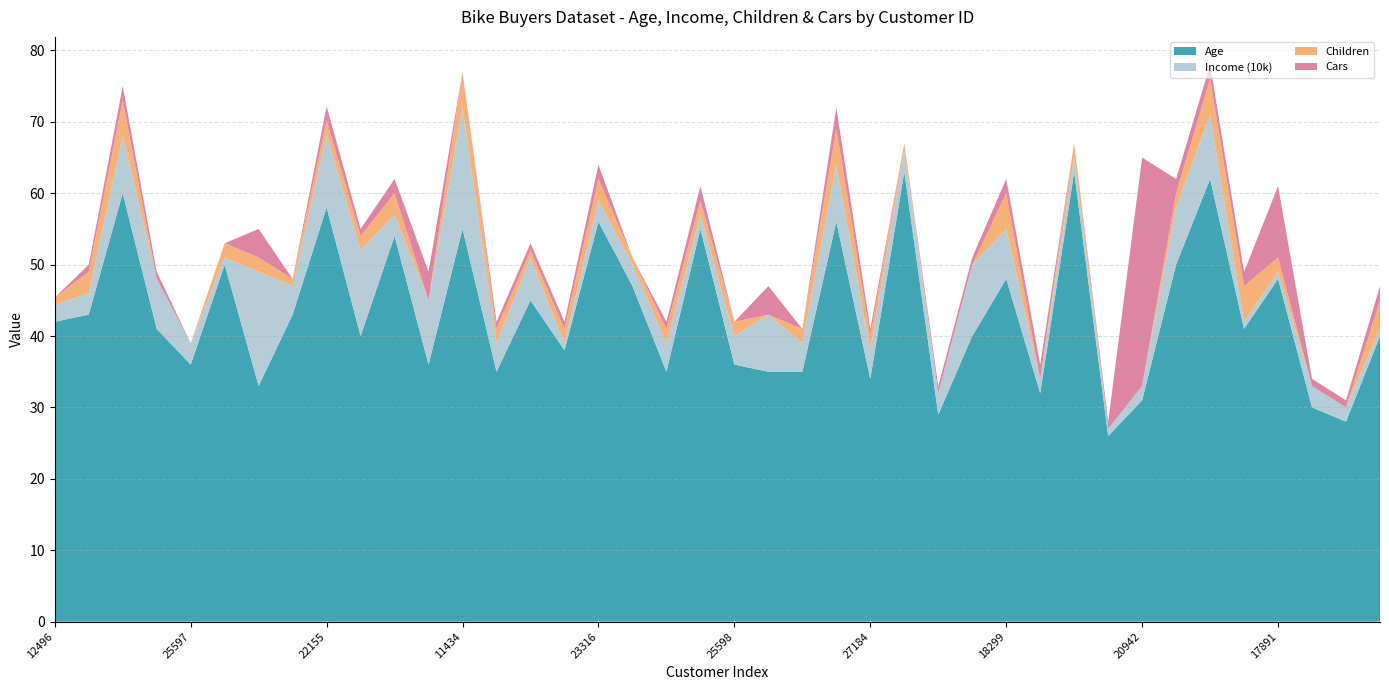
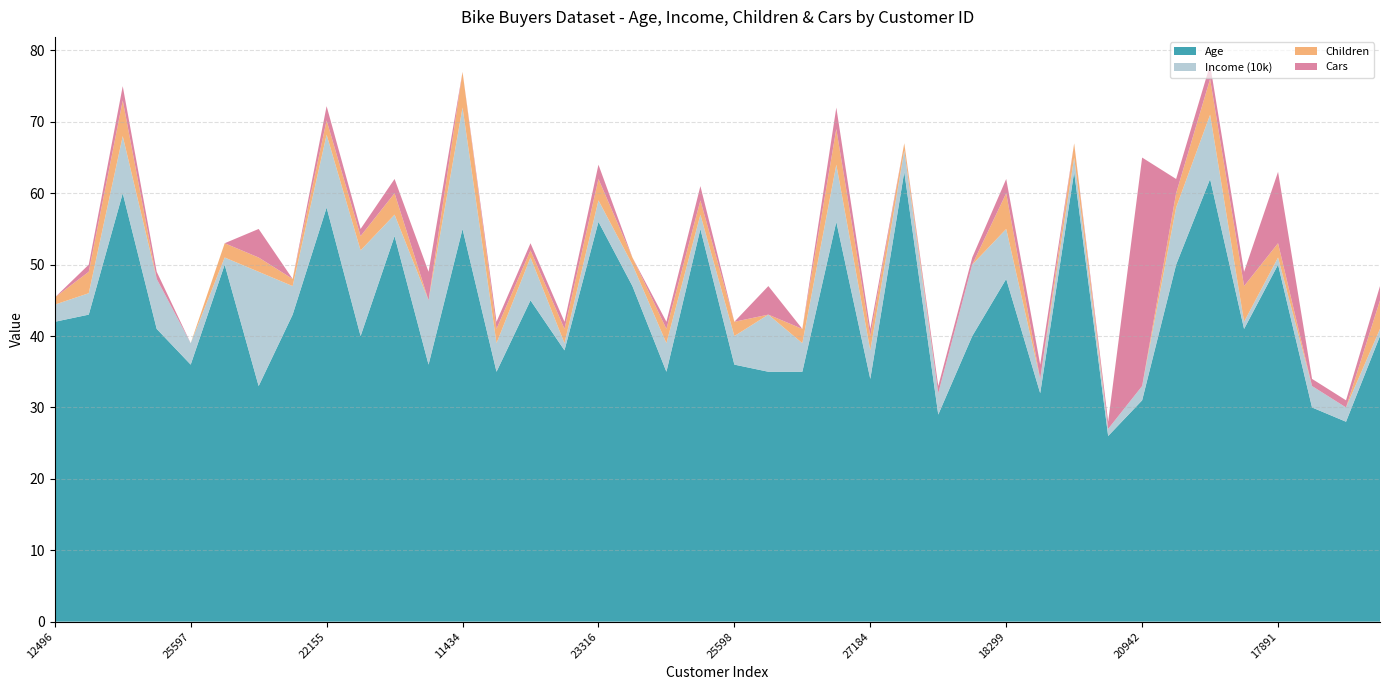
  {
    "Age": {
      "12496": 42,
      "25597": 36,
      "22155": 58,
      "11434": 55,
      "23316": 56,
      "25598": 36,
      "27184": 34,
      "18299": 48,
      "20942": 31,
-     "17891": 48
+     "17891": 50
    },
    "Income (10k)": {
      "12496": 2,
      "22155": 10,
      "11434": 17,
      "23316": 3,
      "25598": 4,
      "27184": 4,
      "18299": 7,
      "17891": 1
    },
    "Children": {
      "22155": 2,
      "23316": 3,
      "27184": 2,
      "18299": 5,
      "17891": 2
    },
    "Cars": {
      "22155": 2,
      "23316": 2,
      "27184": 1,
      "18299": 2,
      "20942": 32,
      "17891": 10
    }
  }
